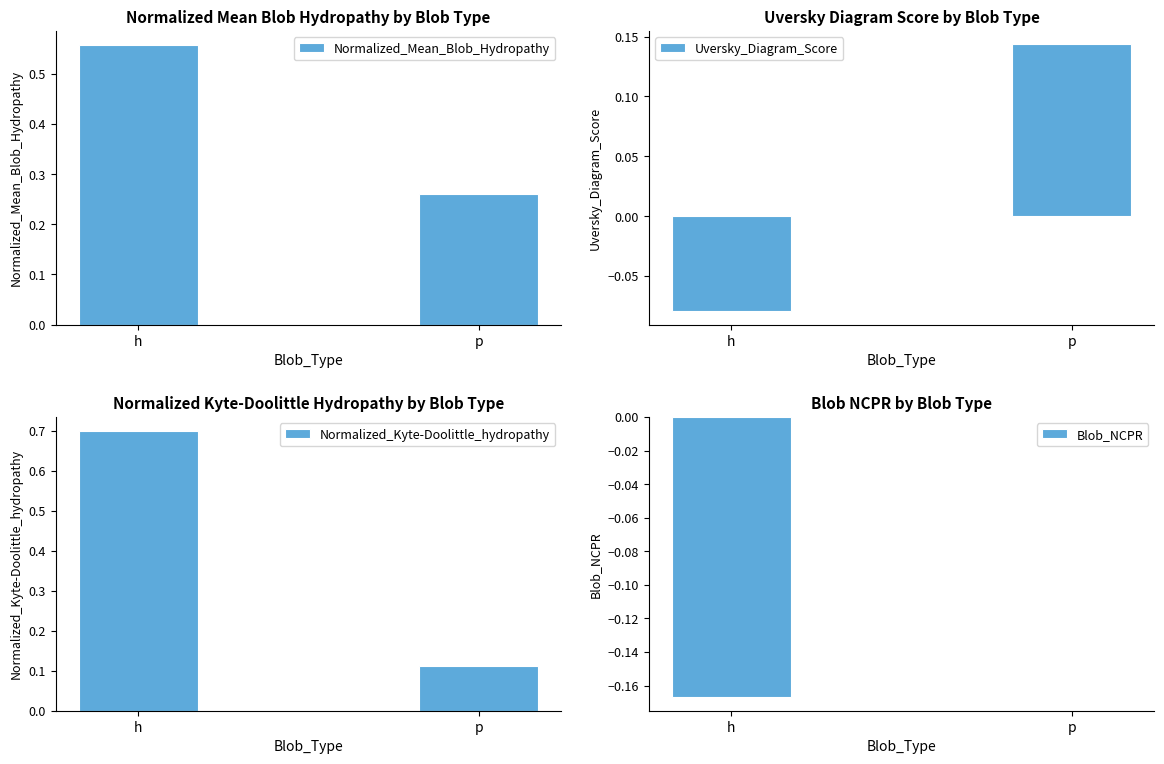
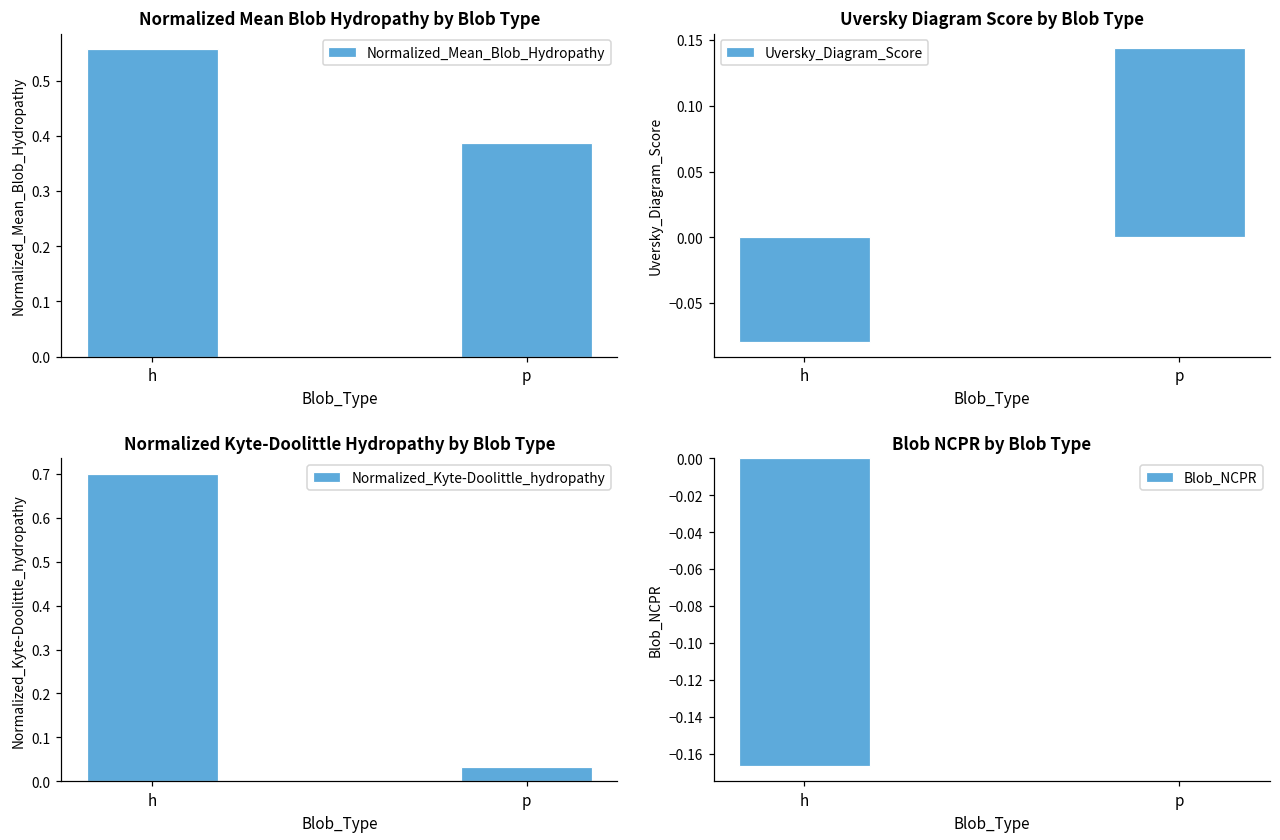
  {
    "Normalized Mean Blob Hydropathy by Blob Type": {
      "h": 0.56,
-     "p": 0.26
+     "p": 0.39
    },
    "Uversky Diagram Score by Blob Type": {
      "h": -0.080,
      "p": 0.144
    },
    "Normalized Kyte-Doolittle Hydropathy by Blob Type": {
      "h": 0.70,
-     "p": 0.11
+     "p": 0.03
    },
    "Blob NCPR by Blob Type": {
      "h": -0.167,
      "p": 0.000
    }
  }
